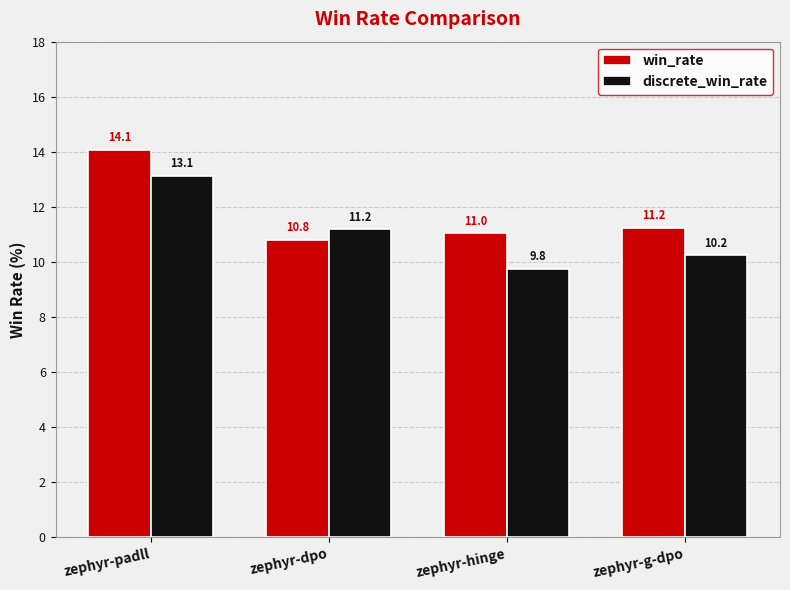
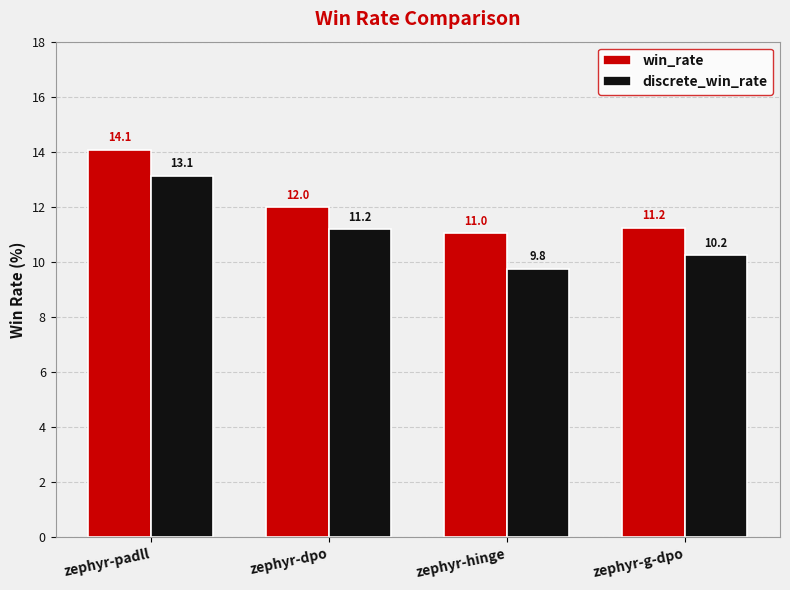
  {
    "win_rate": {
      "zephyr-padll": 14.1,
-     "zephyr-dpo": 10.8,
+     "zephyr-dpo": 12.0,
      "zephyr-hinge": 11.0,
      "zephyr-g-dpo": 11.2
    },
    "discrete_win_rate": {
      "zephyr-padll": 13.1,
      "zephyr-dpo": 11.2,
      "zephyr-hinge": 9.8,
      "zephyr-g-dpo": 10.2
    }
  }
